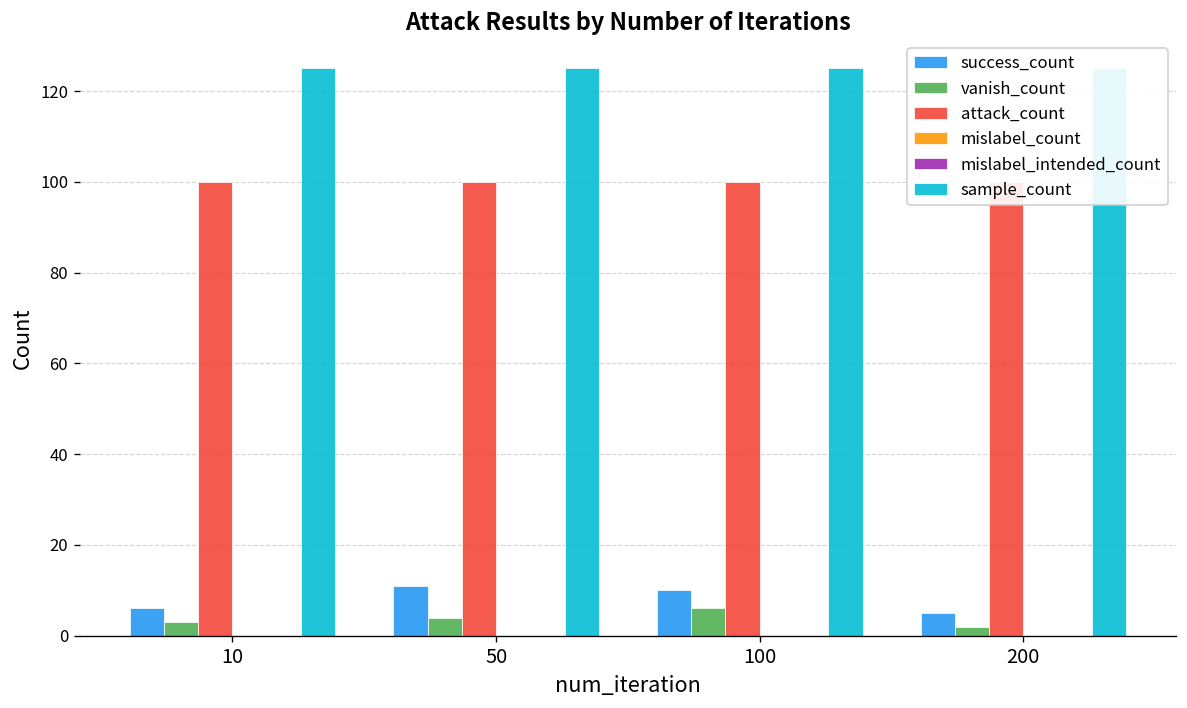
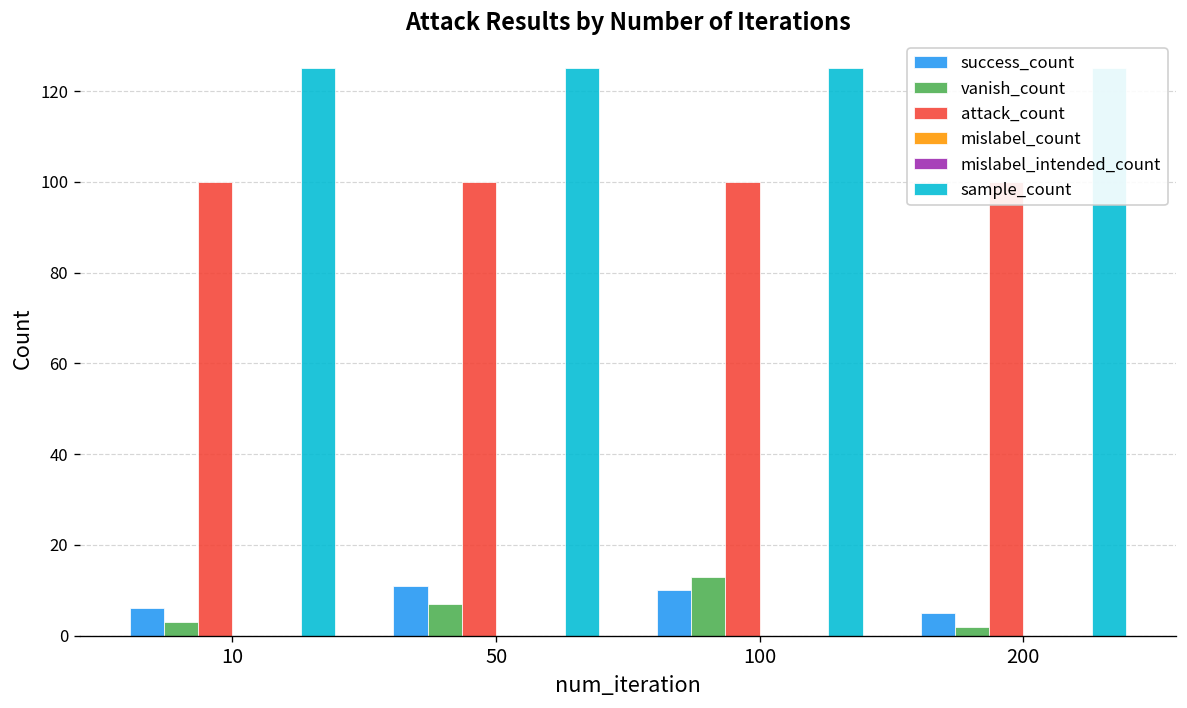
  {
    "vanish_count": {
      "10": 3,
-     "50": 4,
-     "100": 6,
+     "50": 7,
+     "100": 13,
      "200": 2
    },
    "attack_count": {
      "10": 100,
      "50": 100,
      "100": 100
    },
    "mislabel_count": {
      "10": 0,
      "50": 0,
      "100": 0,
      "200": 0
    },
    "mislabel_intended_count": {
      "10": 0,
      "50": 0,
      "100": 0,
      "200": 0
    }
  }
